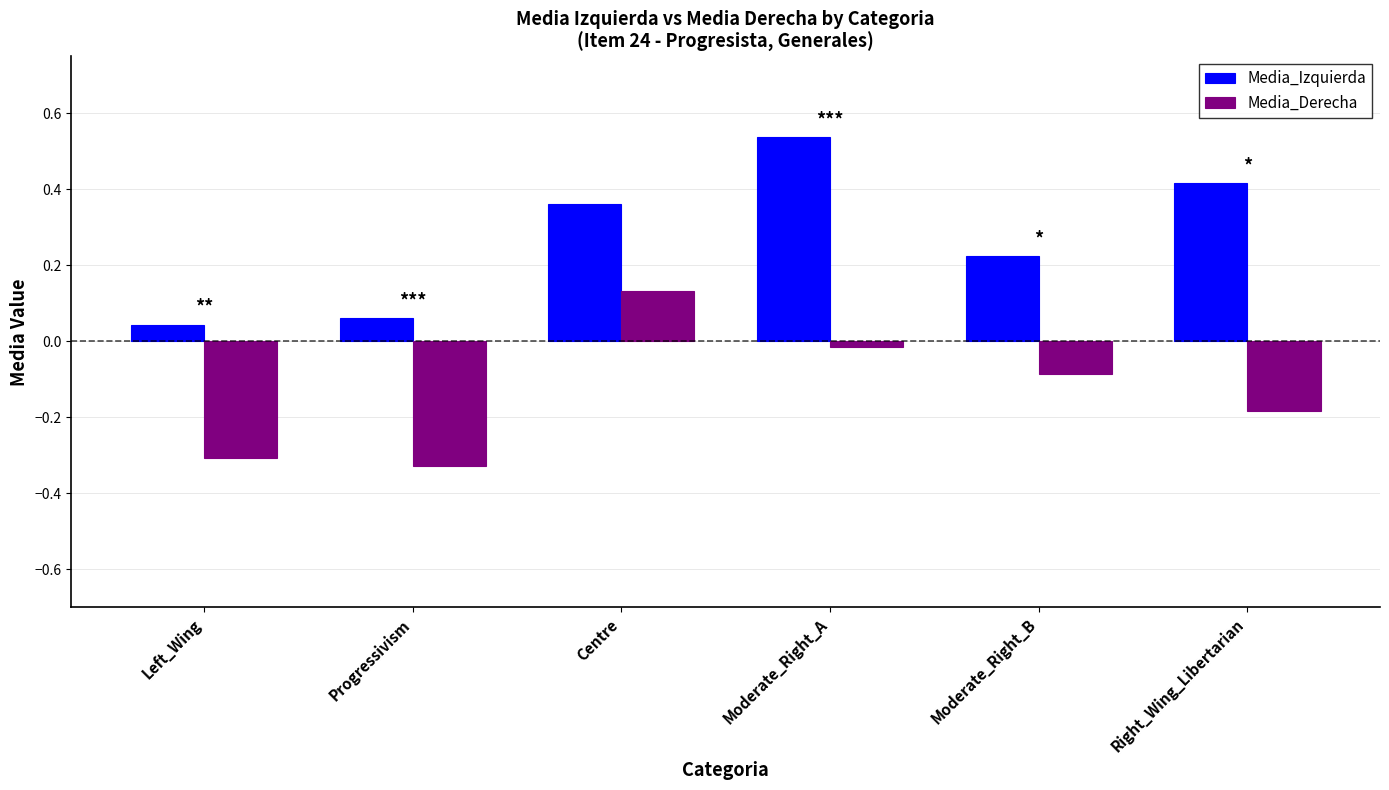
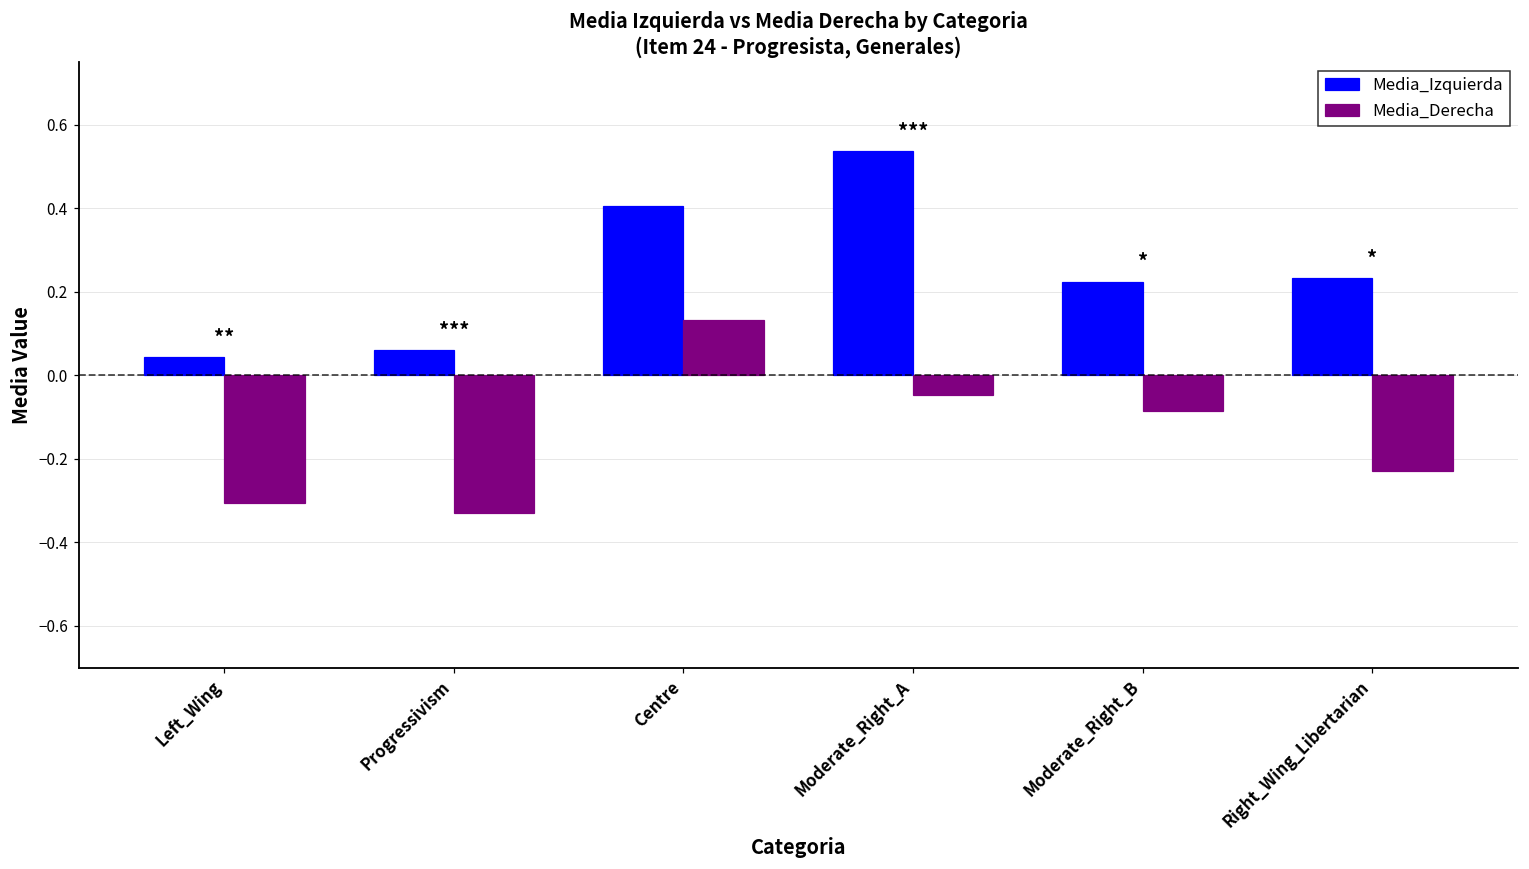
  {
    "Media_Izquierda": {
      "Left_Wing": 0.04,
      "Progressivism": 0.06,
-     "Centre": 0.36,
+     "Centre": 0.41,
      "Moderate_Right_A": 0.54,
      "Moderate_Right_B": 0.22,
-     "Right_Wing_Libertarian": 0.42
+     "Right_Wing_Libertarian": 0.23
    },
    "Media_Derecha": {
      "Left_Wing": -0.31,
      "Progressivism": -0.33,
      "Centre": 0.13,
-     "Moderate_Right_A": -0.01,
+     "Moderate_Right_A": -0.05,
      "Moderate_Right_B": -0.09,
-     "Right_Wing_Libertarian": -0.18
+     "Right_Wing_Libertarian": -0.23
    }
  }
